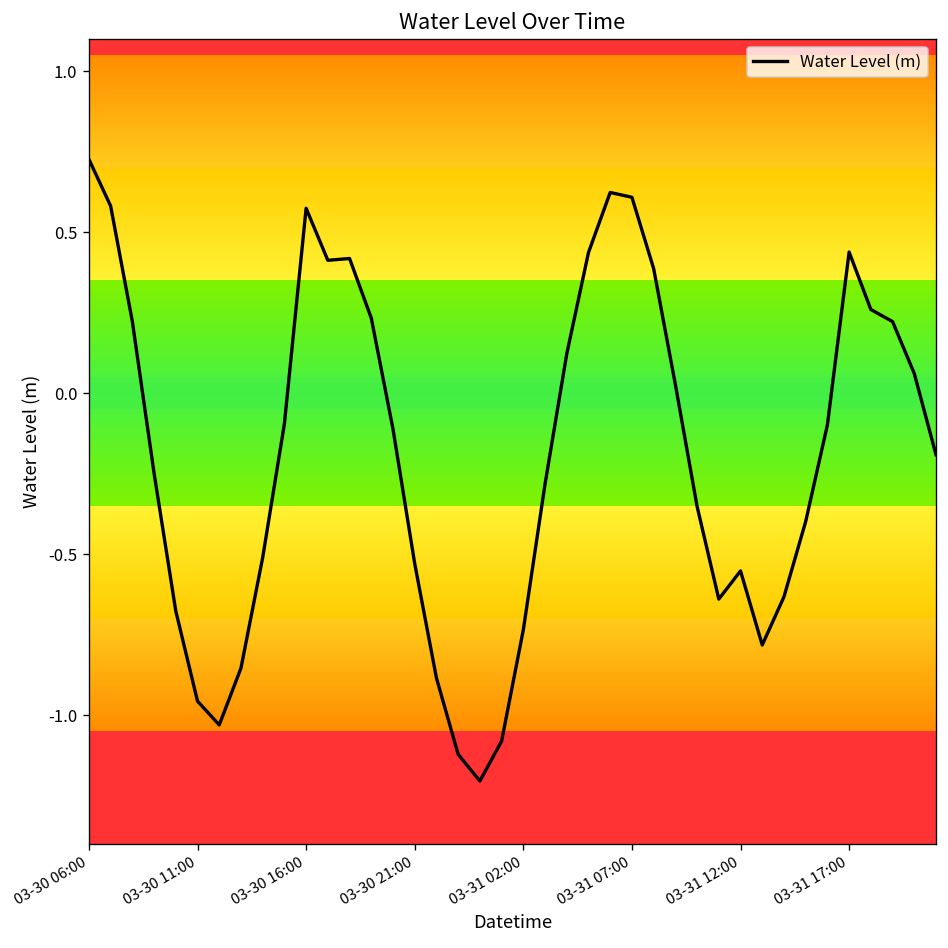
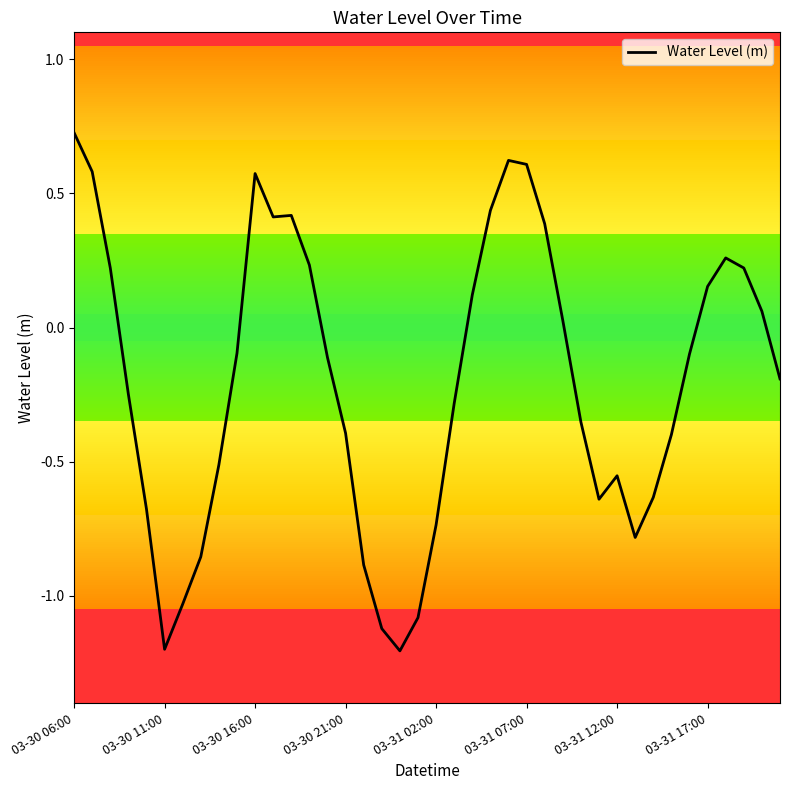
  {
    "03-30 06:00": 0.73,
-   "03-30 11:00": -0.96,
+   "03-30 11:00": -1.20,
    "03-30 16:00": 0.57,
-   "03-30 21:00": -0.53,
+   "03-30 21:00": -0.39,
    "03-31 02:00": -0.74,
    "03-31 07:00": 0.61,
    "03-31 12:00": -0.55,
-   "03-31 17:00": 0.44
+   "03-31 17:00": 0.15
  }
